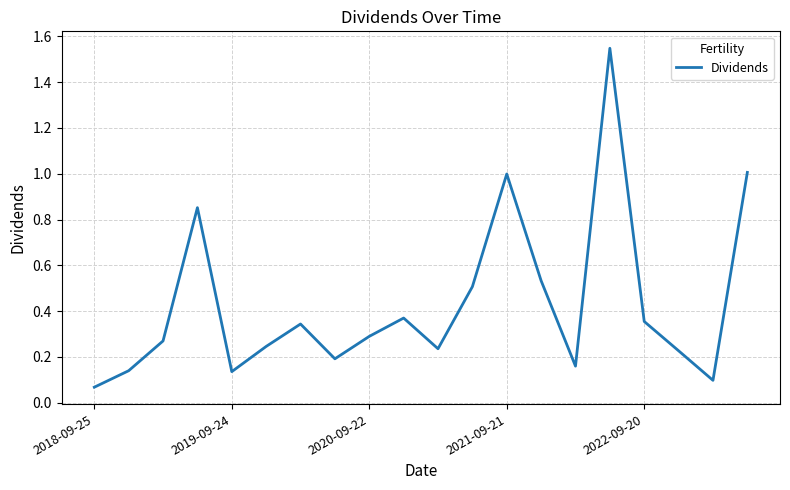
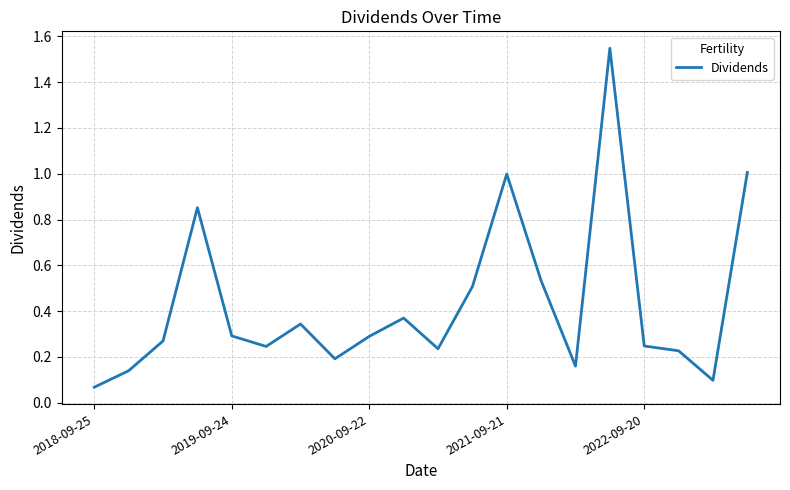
  {
    "2018-09-25": 0.07,
-   "2019-09-24": 0.14,
+   "2019-09-24": 0.29,
    "2020-09-22": 0.29,
    "2021-09-21": 1.00,
-   "2022-09-20": 0.36
+   "2022-09-20": 0.25
  }
